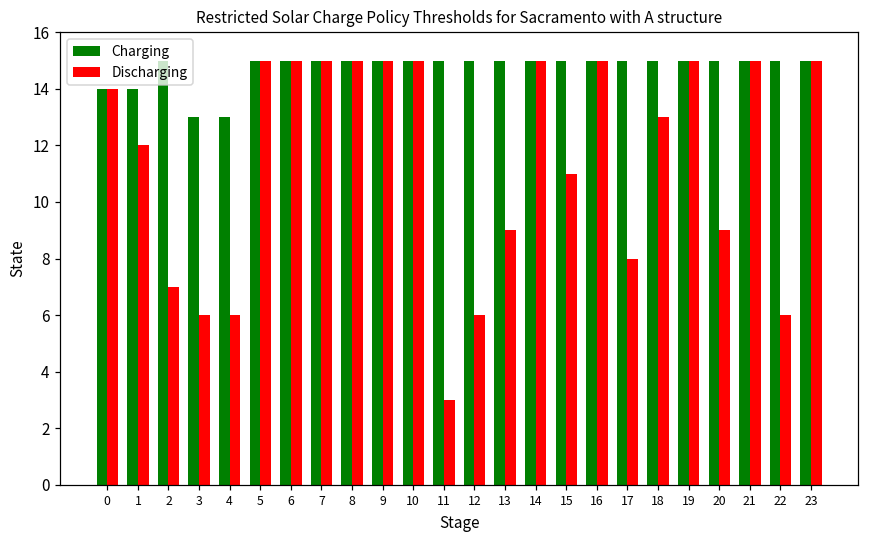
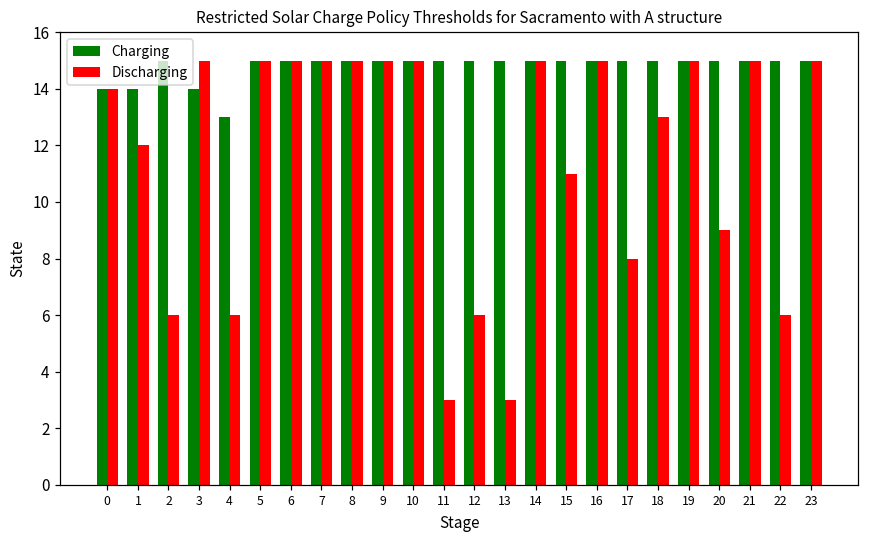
  {
    "Charging": {
      "0": 14,
      "1": 14,
-     "3": 13,
+     "3": 14,
      "4": 13,
      "5": 15,
      "6": 15,
      "7": 15,
      "8": 15,
      "9": 15,
      "10": 15,
      "11": 15,
      "12": 15,
      "13": 15,
      "14": 15,
      "15": 15,
      "16": 15,
      "17": 15,
      "18": 15,
      "19": 15,
      "20": 15,
      "21": 15,
      "22": 15,
      "23": 15
    },
    "Discharging": {
      "0": 14,
      "1": 12,
-     "2": 7,
-     "3": 6,
+     "2": 6,
+     "3": 15,
      "4": 6,
      "5": 15,
      "6": 15,
      "7": 15,
      "8": 15,
      "9": 15,
      "10": 15,
      "11": 3,
      "12": 6,
-     "13": 9,
+     "13": 3,
      "14": 15,
      "15": 11,
      "16": 15,
      "17": 8,
      "18": 13,
      "19": 15,
      "20": 9,
      "21": 15,
      "22": 6,
      "23": 15
    }
  }
